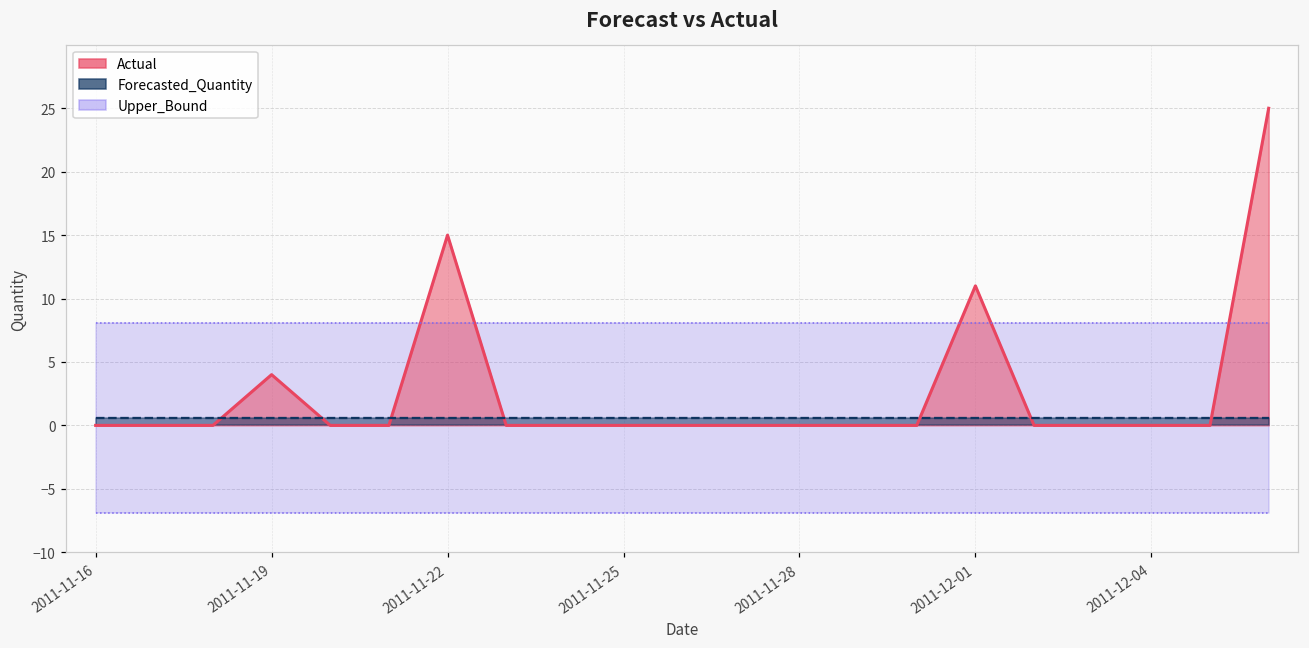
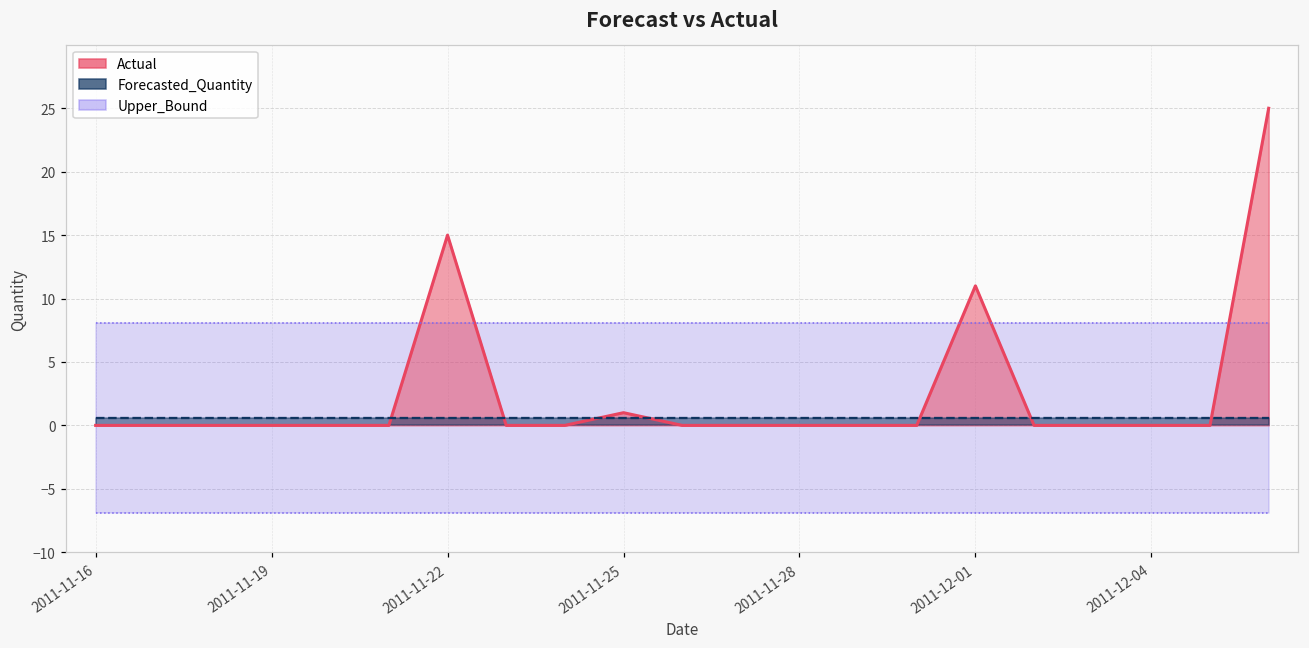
  {
    "Actual": {
      "2011-11-16": 0,
-     "2011-11-19": 4,
+     "2011-11-19": 0,
      "2011-11-22": 15,
-     "2011-11-25": 0,
+     "2011-11-25": 1,
      "2011-11-28": 0,
      "2011-12-01": 11,
      "2011-12-04": 0
    },
    "Forecasted_Quantity": {
      "2011-11-16": 0.6,
      "2011-11-19": 0.6,
      "2011-11-22": 0.6,
      "2011-11-25": 0.6,
      "2011-11-28": 0.6,
      "2011-12-01": 0.6,
      "2011-12-04": 0.6
    }
  }
